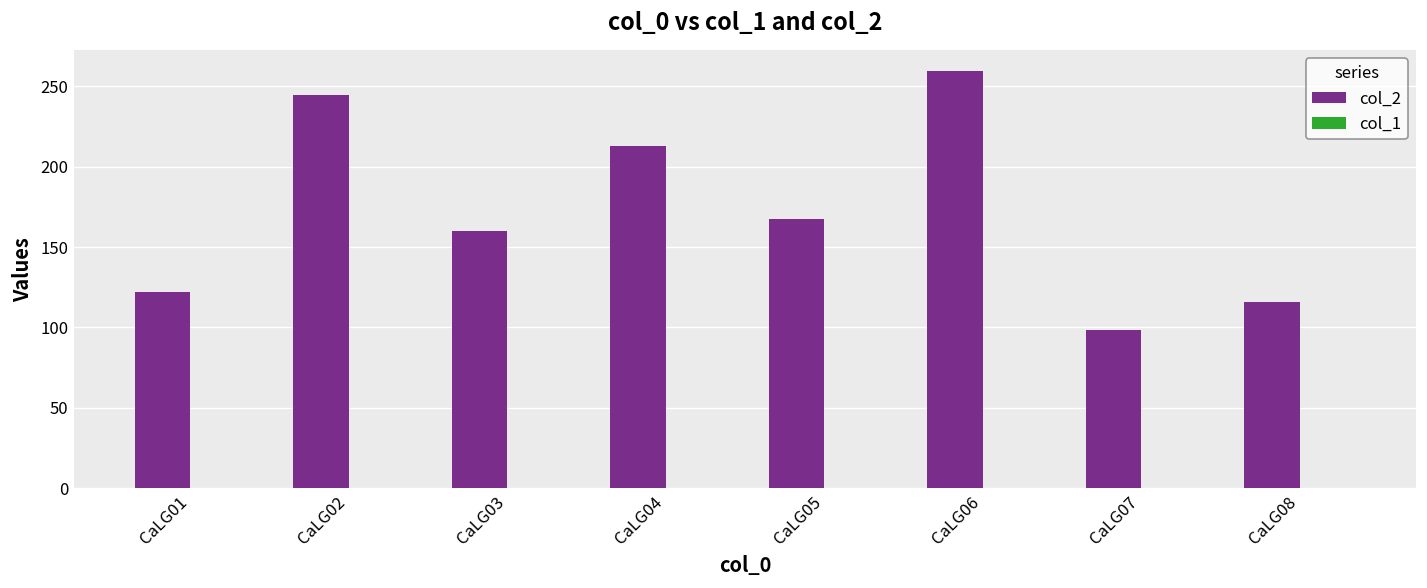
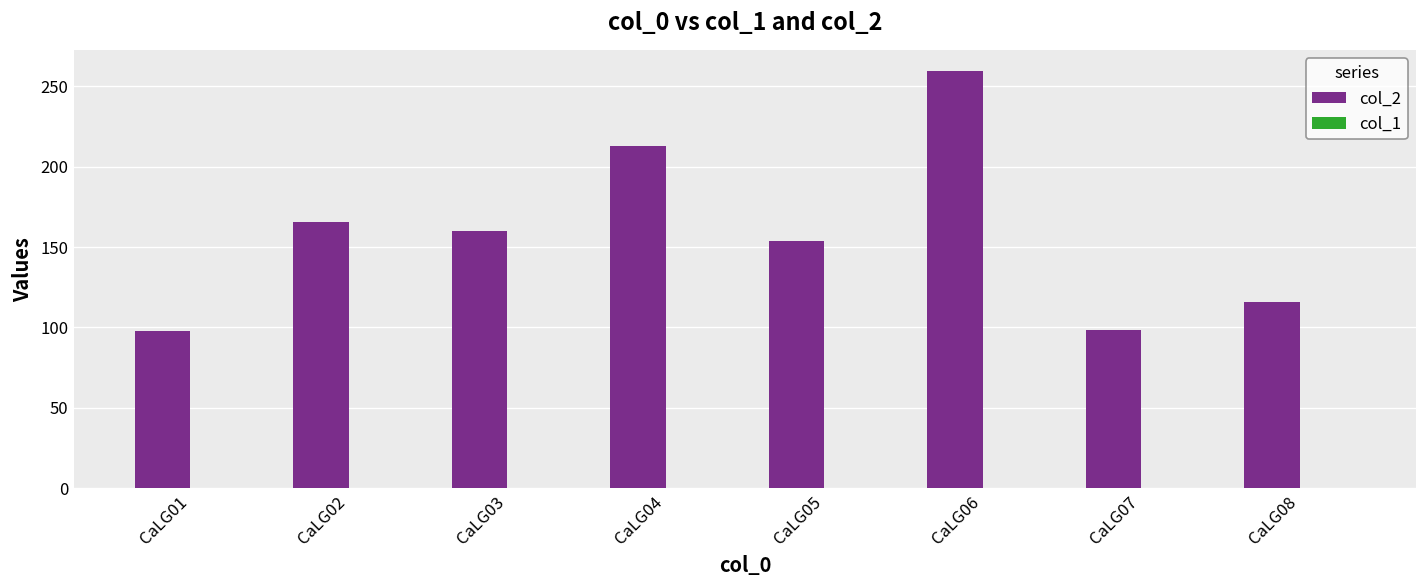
  {
    "col_2": {
-     "CaLG01": 122,
-     "CaLG02": 245,
+     "CaLG01": 98,
+     "CaLG02": 166,
      "CaLG03": 160,
      "CaLG04": 213,
-     "CaLG05": 167,
+     "CaLG05": 154,
      "CaLG06": 260,
      "CaLG07": 98,
      "CaLG08": 116
    },
    "col_1": {
      "CaLG01": 0,
      "CaLG02": 0,
      "CaLG03": 0,
      "CaLG04": 0,
      "CaLG05": 0,
      "CaLG06": 0,
      "CaLG07": 0,
      "CaLG08": 0
    }
  }
